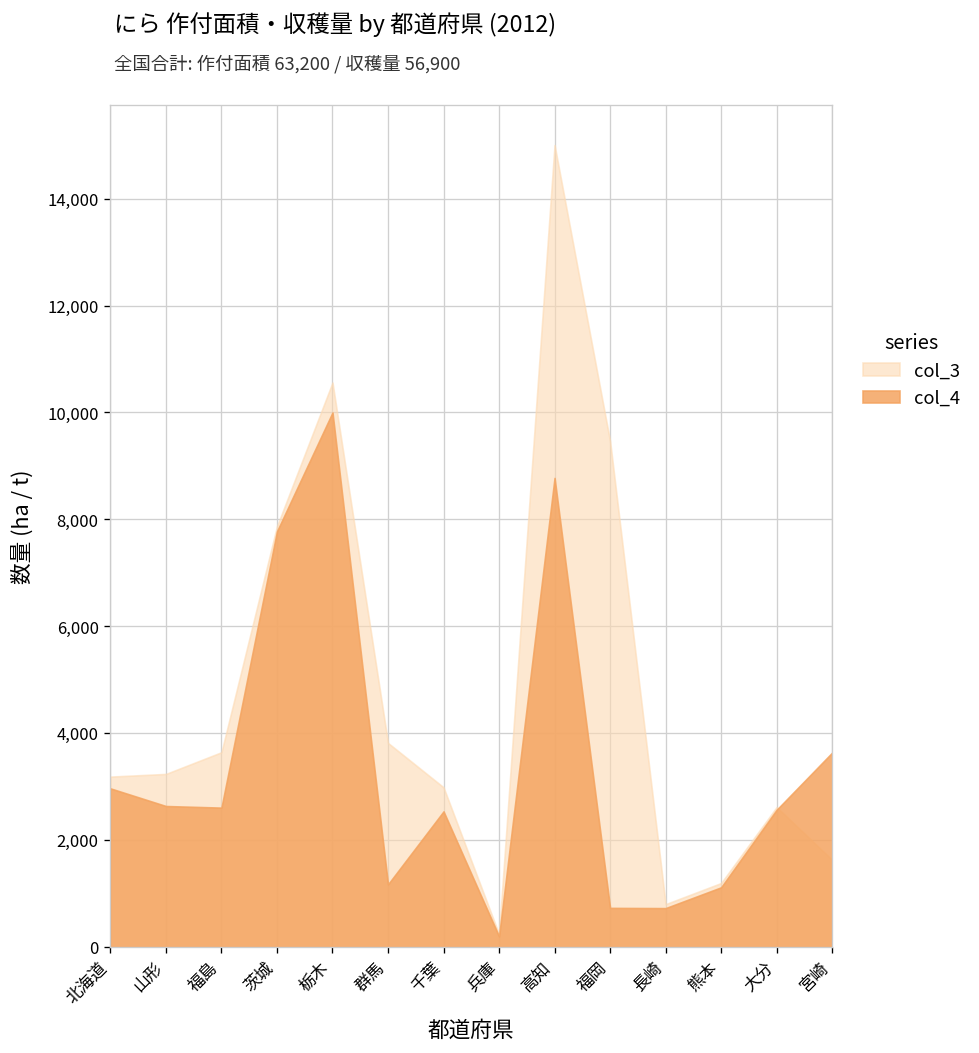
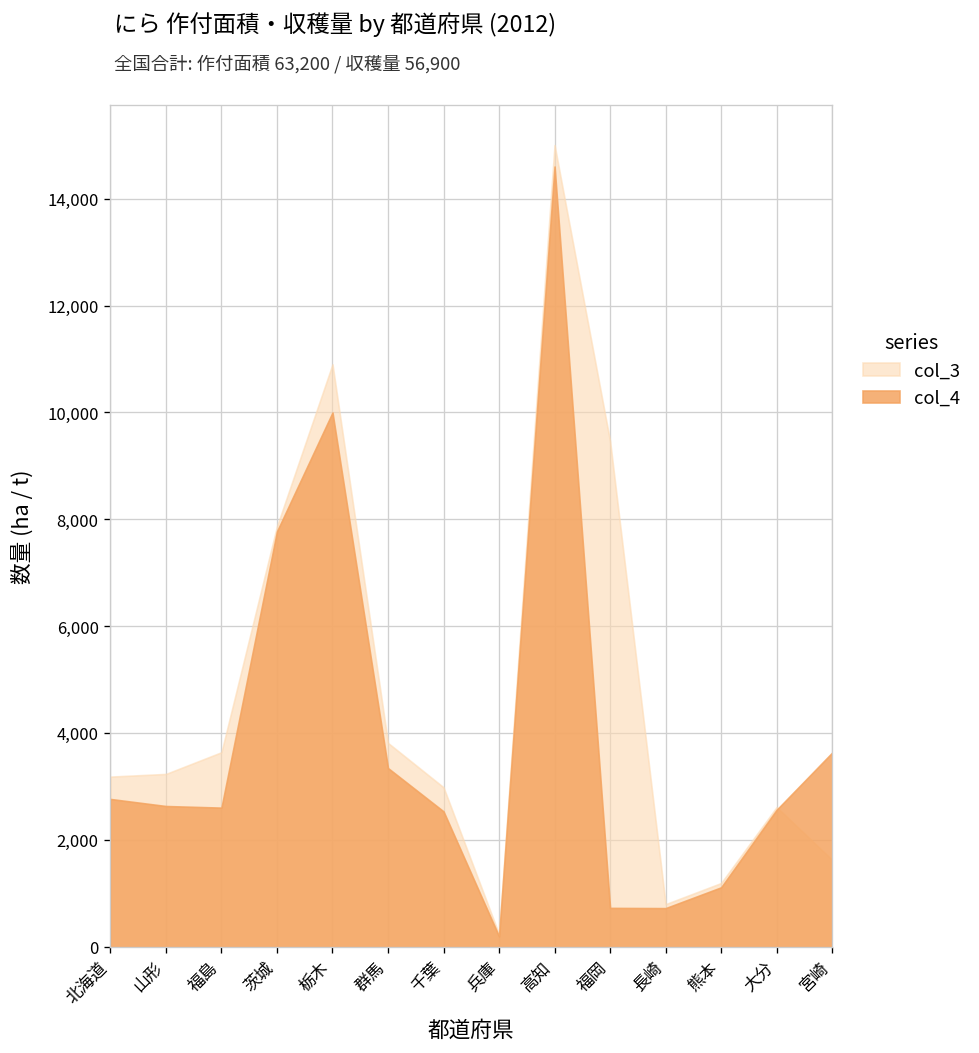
  {
    "col_3": {
      "北海道": "3,200",
      "山形": "3,200",
      "福島": "3,600",
      "茨城": "7,900",
-     "栃木": "10,600",
+     "栃木": "10,900",
      "群馬": "3,800",
      "千葉": "3,000",
      "高知": "15,000",
      "福岡": "9,500",
      "長崎": "800",
      "熊本": "1,200",
      "宮崎": "1,600"
    },
    "col_4": {
-     "北海道": "3,000",
+     "北海道": "2,800",
      "山形": "2,600",
      "福島": "2,600",
      "茨城": "7,800",
      "栃木": "10,000",
-     "群馬": "1,200",
+     "群馬": "3,400",
      "千葉": "2,500",
-     "高知": "8,800",
+     "高知": "14,600",
      "福岡": "700",
      "長崎": "700",
      "熊本": "1,100",
      "宮崎": "3,600"
    }
  }
